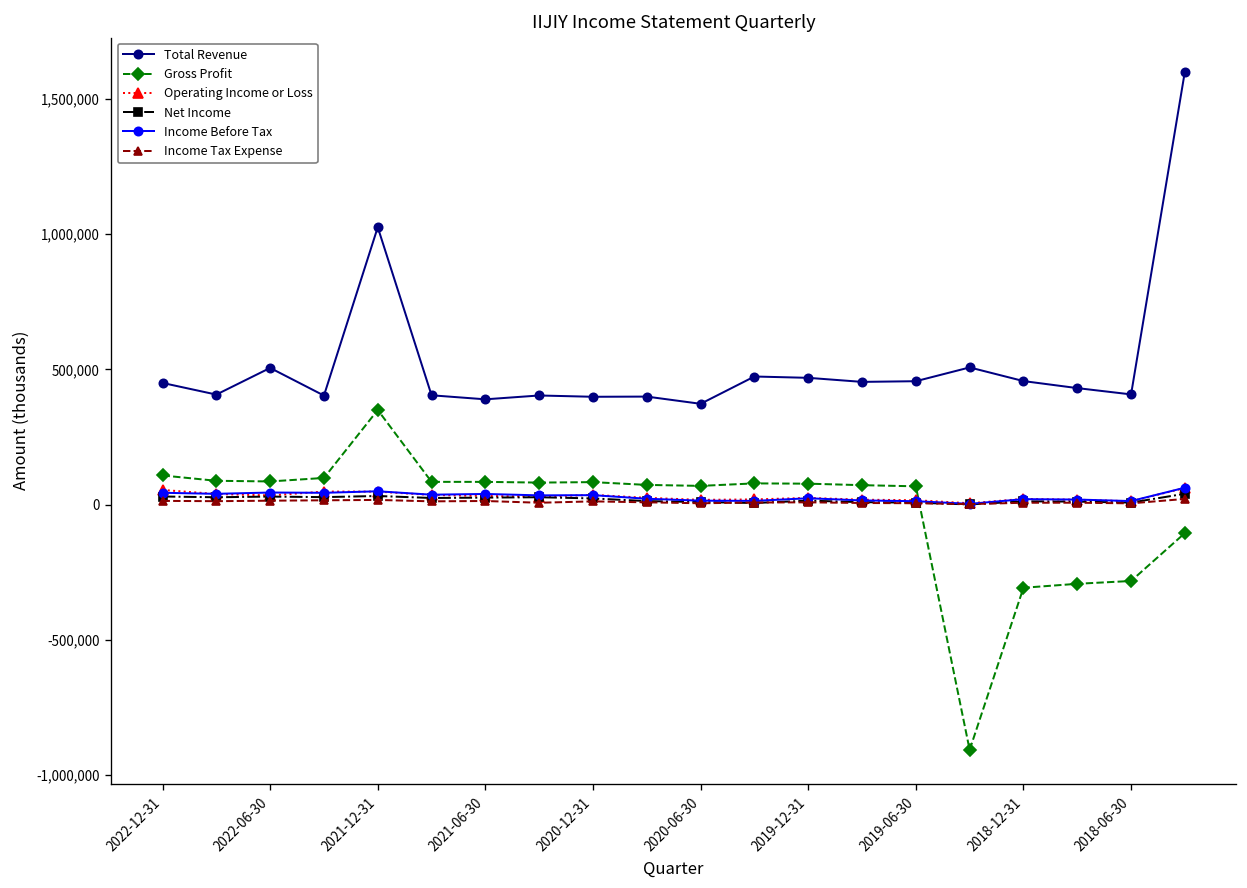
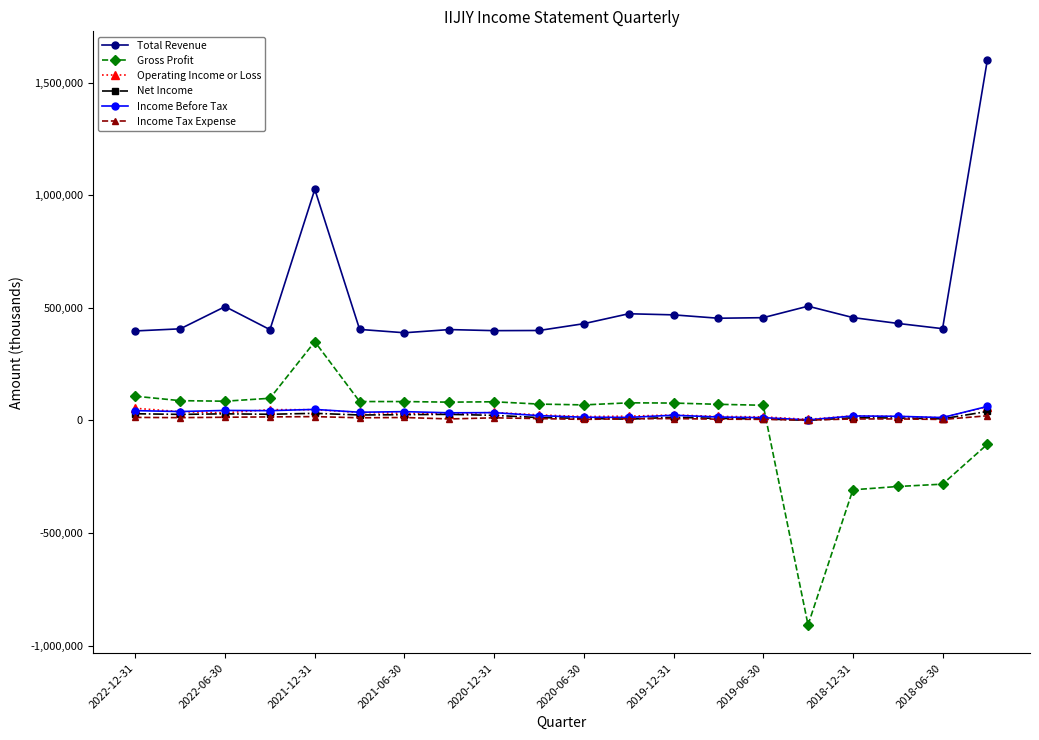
  {
    "Total Revenue": {
-     "2022-12-31": "450,000",
+     "2022-12-31": "400,000",
      "2022-06-30": "510,000",
      "2021-12-31": "1,030,000",
      "2021-06-30": "390,000",
      "2020-12-31": "400,000",
-     "2020-06-30": "370,000",
+     "2020-06-30": "430,000",
      "2019-12-31": "470,000",
      "2019-06-30": "460,000",
      "2018-12-31": "460,000",
      "2018-06-30": "410,000"
    },
    "Gross Profit": {
      "2022-12-31": "110,000",
      "2022-06-30": "90,000",
      "2021-12-31": "350,000",
      "2021-06-30": "80,000",
      "2020-12-31": "80,000",
      "2020-06-30": "70,000",
      "2019-12-31": "80,000",
      "2019-06-30": "70,000",
      "2018-12-31": "-310,000",
      "2018-06-30": "-280,000"
    },
    "Net Income": {
      "2022-12-31": "30,000",
      "2021-12-31": "30,000"
    },
    "Income Tax Expense": {
      "2022-12-31": "10,000",
      "2022-06-30": "10,000",
      "2021-12-31": "20,000",
      "2021-06-30": "10,000"
    }
  }
